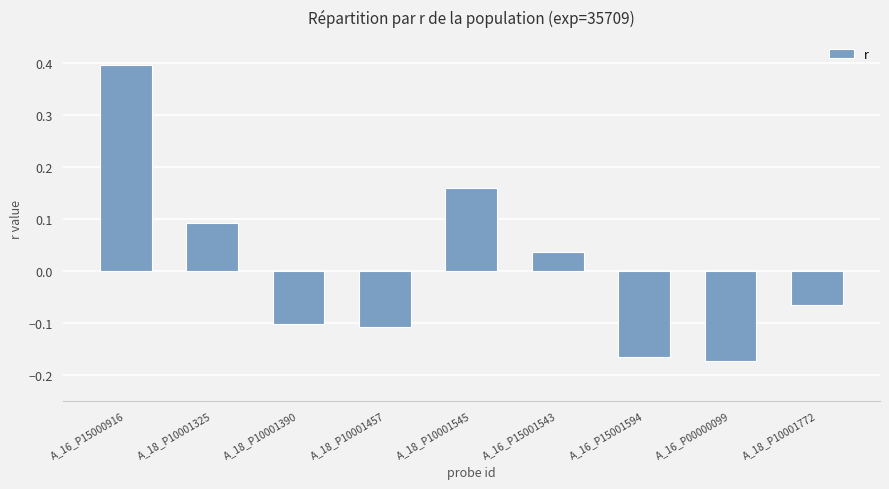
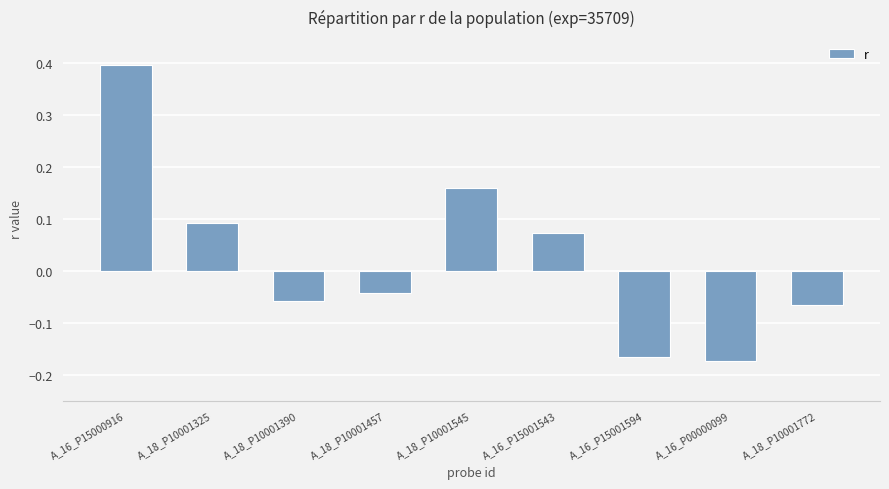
  {
    "A_16_P15000916": 0.40,
    "A_18_P10001325": 0.09,
-   "A_18_P10001390": -0.10,
-   "A_18_P10001457": -0.11,
+   "A_18_P10001390": -0.06,
+   "A_18_P10001457": -0.04,
    "A_18_P10001545": 0.16,
-   "A_16_P15001543": 0.04,
+   "A_16_P15001543": 0.07,
    "A_16_P15001594": -0.17,
    "A_16_P00000099": -0.17,
    "A_18_P10001772": -0.07
  }
